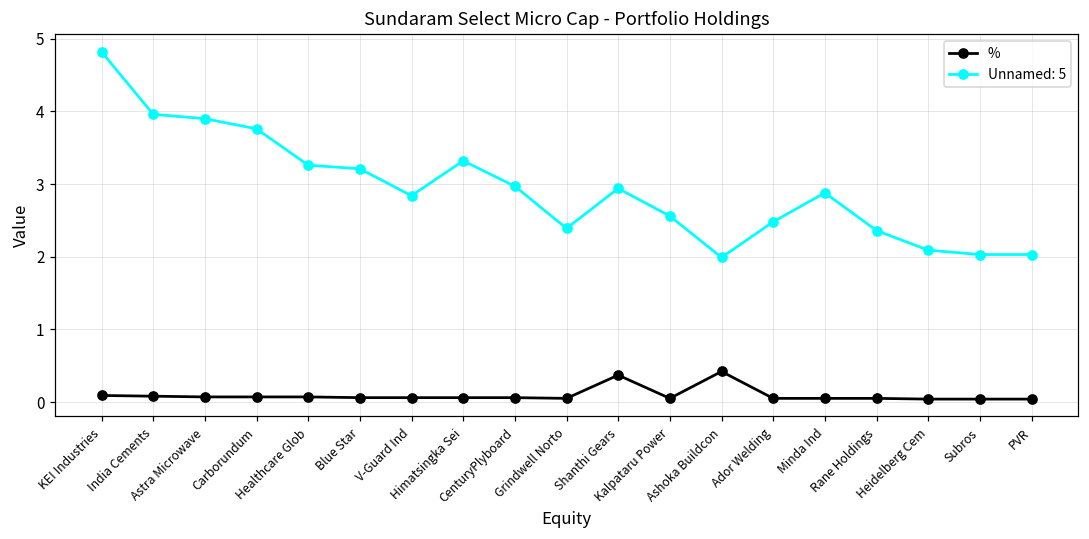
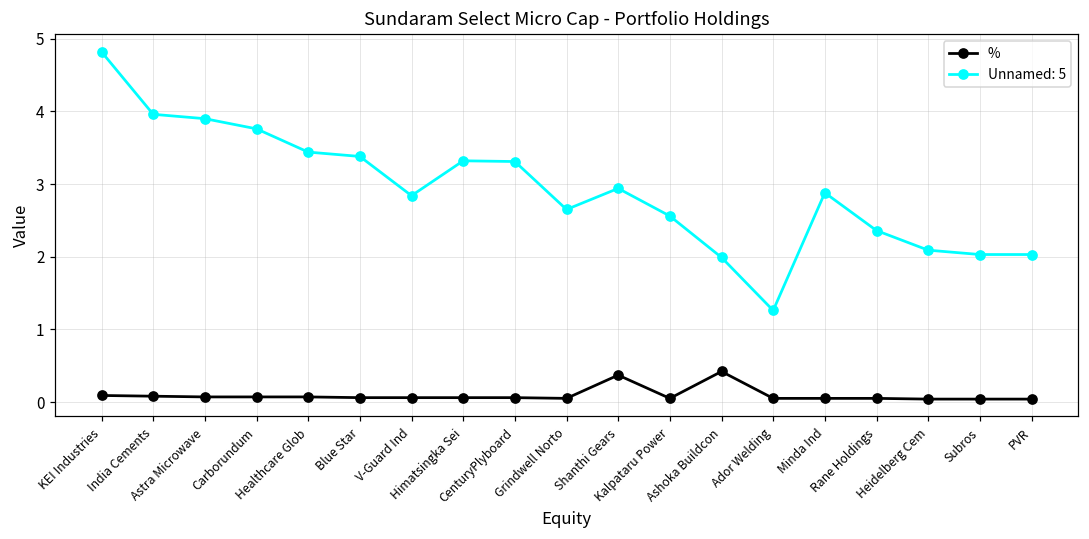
  {
    "%": {
      "KEI Industries": 0.1,
      "India Cements": 0.1,
      "Astra Microwave": 0.1,
      "Carborundum": 0.1,
      "Healthcare Glob": 0.1,
      "Blue Star": 0.1,
      "V-Guard Ind": 0.1,
      "Himatsingka Sei": 0.1,
      "CenturyPlyboard": 0.1,
      "Grindwell Norto": 0.1,
      "Shanthi Gears": 0.4,
      "Kalpataru Power": 0.1,
      "Ashoka Buildcon": 0.4,
      "Ador Welding": 0.1,
      "Minda Ind": 0.1,
      "Rane Holdings": 0.1,
      "Heidelberg Cem": 0.0,
      "Subros": 0.0,
      "PVR": 0.0
    },
    "Unnamed: 5": {
      "KEI Industries": 4.8,
      "India Cements": 4.0,
      "Astra Microwave": 3.9,
      "Carborundum": 3.8,
-     "Healthcare Glob": 3.3,
-     "Blue Star": 3.2,
+     "Healthcare Glob": 3.4,
+     "Blue Star": 3.4,
      "V-Guard Ind": 2.8,
      "Himatsingka Sei": 3.3,
-     "CenturyPlyboard": 3.0,
-     "Grindwell Norto": 2.4,
+     "CenturyPlyboard": 3.3,
+     "Grindwell Norto": 2.7,
      "Shanthi Gears": 2.9,
      "Kalpataru Power": 2.6,
      "Ashoka Buildcon": 2.0,
-     "Ador Welding": 2.5,
+     "Ador Welding": 1.3,
      "Minda Ind": 2.9,
      "Rane Holdings": 2.4,
      "Heidelberg Cem": 2.1,
      "Subros": 2.0,
      "PVR": 2.0
    }
  }
